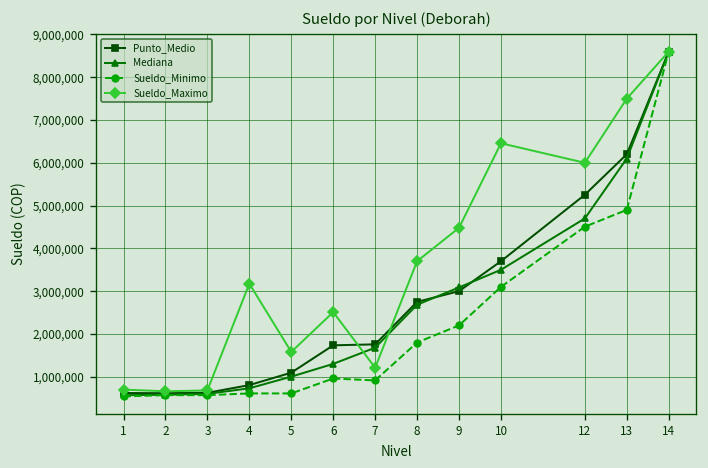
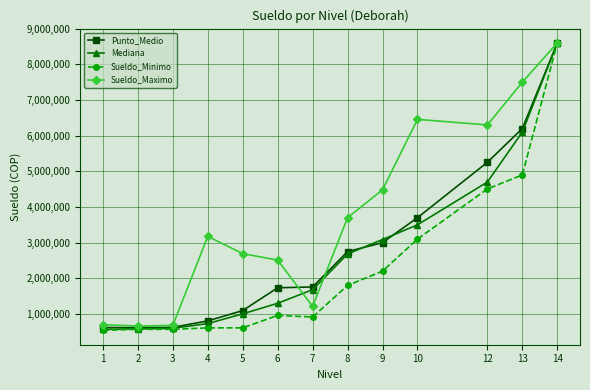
  {
    "Sueldo_Maximo": {
      "1": "700,000",
      "4": "3,200,000",
-     "5": "1,600,000",
+     "5": "2,700,000",
      "6": "2,500,000",
      "7": "1,200,000",
      "8": "3,700,000",
      "9": "4,500,000",
      "10": "6,500,000",
-     "12": "6,000,000",
+     "12": "6,300,000",
      "13": "7,500,000"
    }
  }
